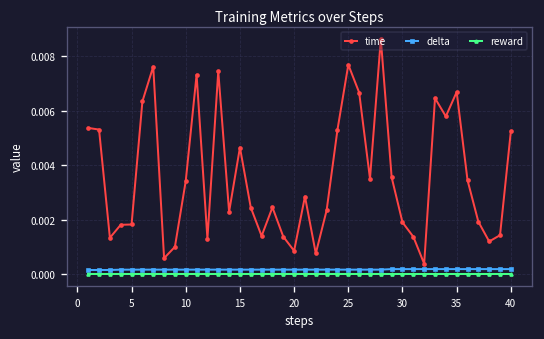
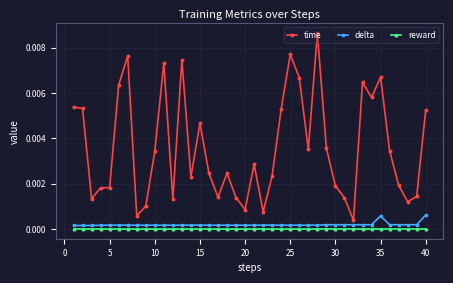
  {
    "time": {
      "5": 0.0018,
      "10": 0.0034,
      "15": 0.0047,
      "20": 0.0009,
      "25": 0.0077,
      "30": 0.0019,
      "35": 0.0067,
      "40": 0.0053
    },
    "delta": {
      "5": 0.0002,
      "10": 0.0002,
      "15": 0.0002,
      "20": 0.0002,
      "25": 0.0002,
      "30": 0.0002,
-     "35": 0.0002,
-     "40": 0.0002
+     "35": 0.0006,
+     "40": 0.0006
    },
    "reward": {
      "5": 0.0000,
      "10": 0.0000,
      "15": 0.0000,
      "20": 0.0000,
      "25": 0.0000,
      "30": 0.0000,
      "35": 0.0000,
      "40": 0.0000
    }
  }
